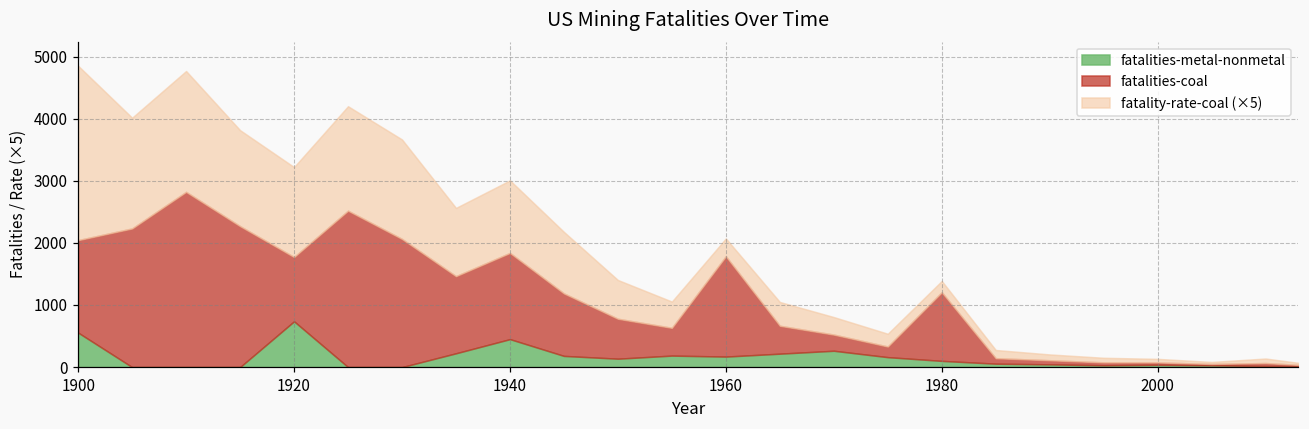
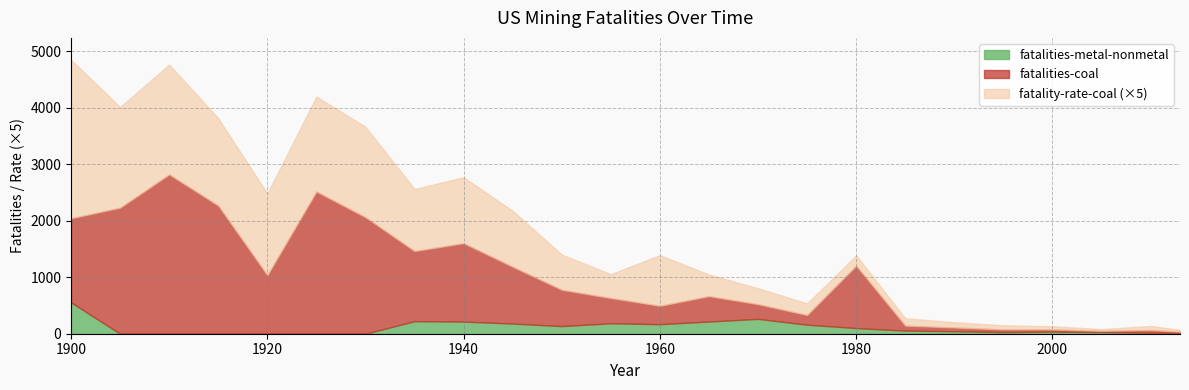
  {
    "fatalities-metal-nonmetal": {
      "1900": 600,
-     "1920": 700,
-     "1940": 500,
+     "1920": 0,
+     "1940": 200,
      "1960": 200,
      "1980": 100
    },
    "fatalities-coal": {
      "1900": 1500,
      "1920": 1000,
      "1940": 1400,
-     "1960": 1600,
+     "1960": 300,
      "1980": 1100
    },
    "fatality-rate-coal (×5)": {
      "1900": 2800,
      "1920": 1400,
      "1940": 1200,
-     "1960": 300,
+     "1960": 900,
      "1980": 200,
      "2000": 100
    }
  }
